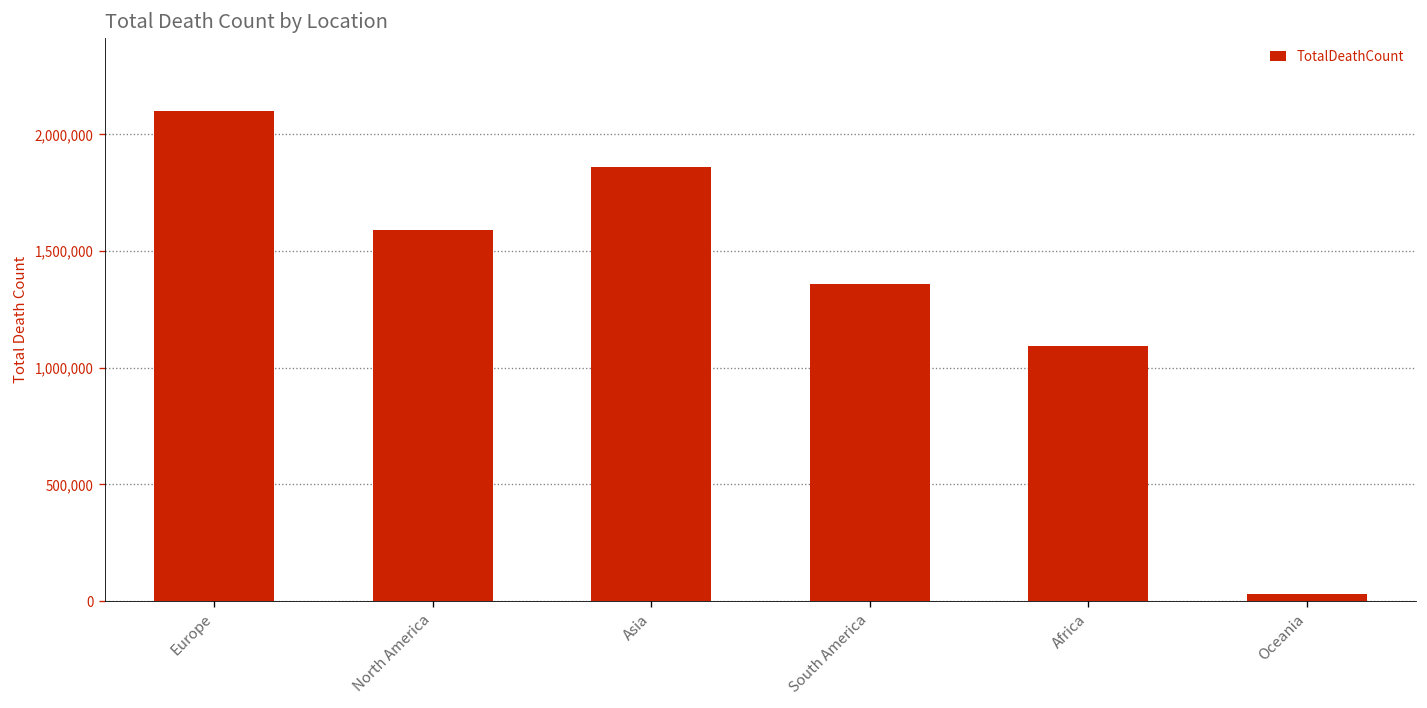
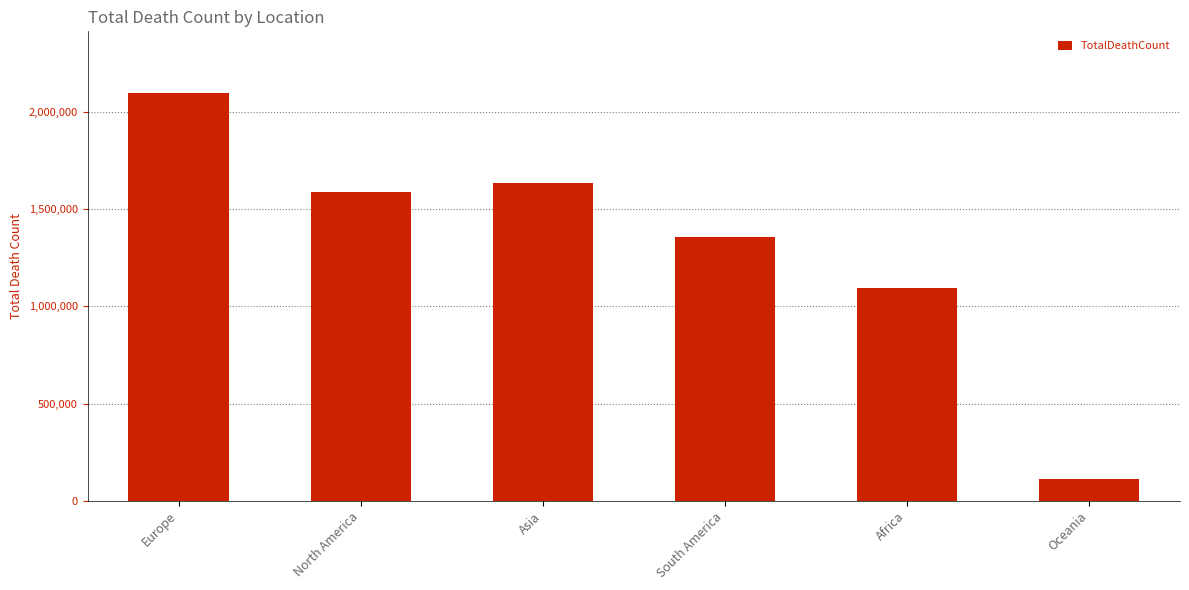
  {
    "Europe": "2,100,000",
    "North America": "1,590,000",
-   "Asia": "1,860,000",
+   "Asia": "1,640,000",
    "South America": "1,360,000",
    "Africa": "1,090,000",
-   "Oceania": "30,000"
+   "Oceania": "110,000"
  }
